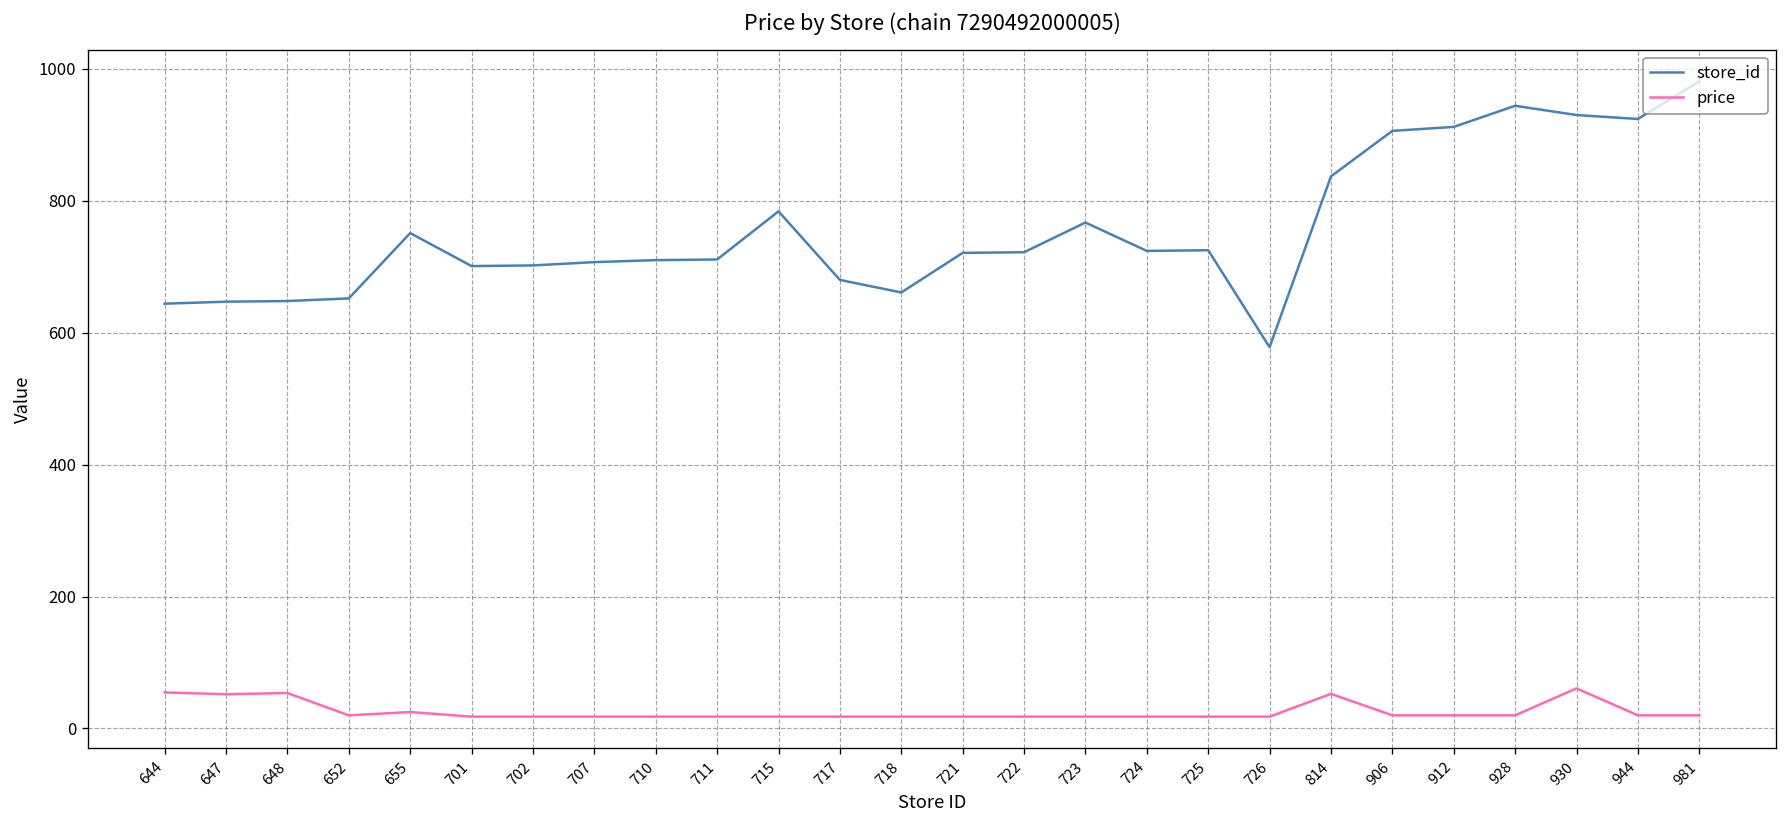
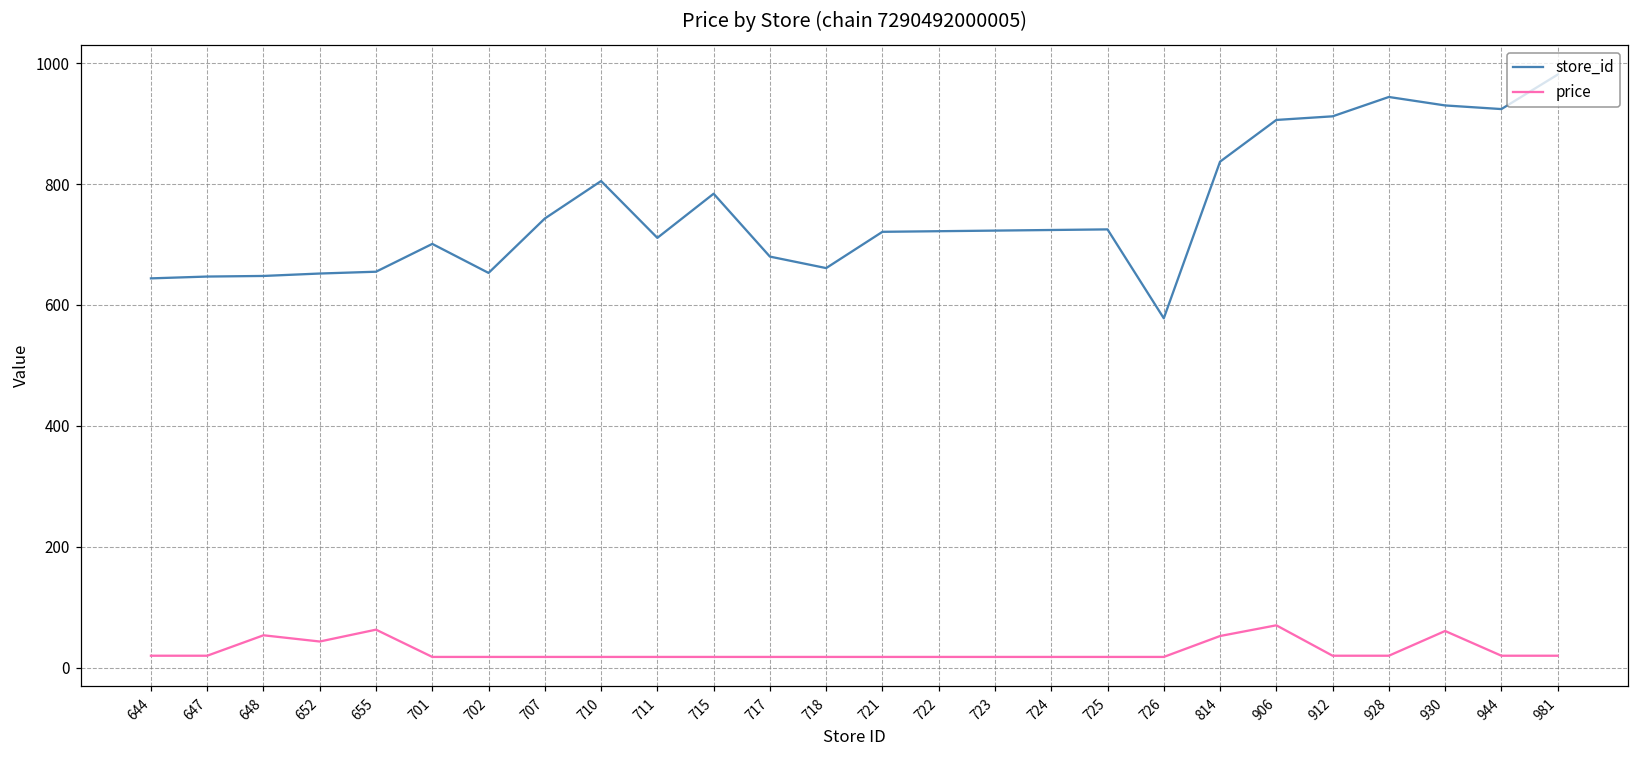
  {
    "store_id": {
      "644": 640,
      "647": 650,
      "648": 650,
      "652": 650,
-     "655": 750,
+     "655": 660,
      "701": 700,
-     "702": 700,
-     "707": 710,
-     "710": 710,
+     "702": 650,
+     "707": 740,
+     "710": 810,
      "711": 710,
      "715": 780,
      "717": 680,
      "718": 660,
      "721": 720,
      "722": 720,
-     "723": 770,
+     "723": 720,
      "724": 720,
      "725": 730,
      "726": 580,
      "814": 840,
      "906": 910,
      "912": 910,
      "928": 940,
      "930": 930,
      "944": 920
    },
    "price": {
-     "644": 50,
-     "647": 50,
+     "644": 20,
+     "647": 20,
      "648": 50,
-     "652": 20,
-     "655": 20,
+     "652": 40,
+     "655": 60,
      "701": 20,
      "702": 20,
      "707": 20,
      "710": 20,
      "711": 20,
      "715": 20,
      "717": 20,
      "718": 20,
      "721": 20,
      "722": 20,
      "723": 20,
      "724": 20,
      "725": 20,
      "726": 20,
      "814": 50,
-     "906": 20,
+     "906": 70,
      "912": 20,
      "928": 20,
      "930": 60,
      "944": 20,
      "981": 20
    }
  }
